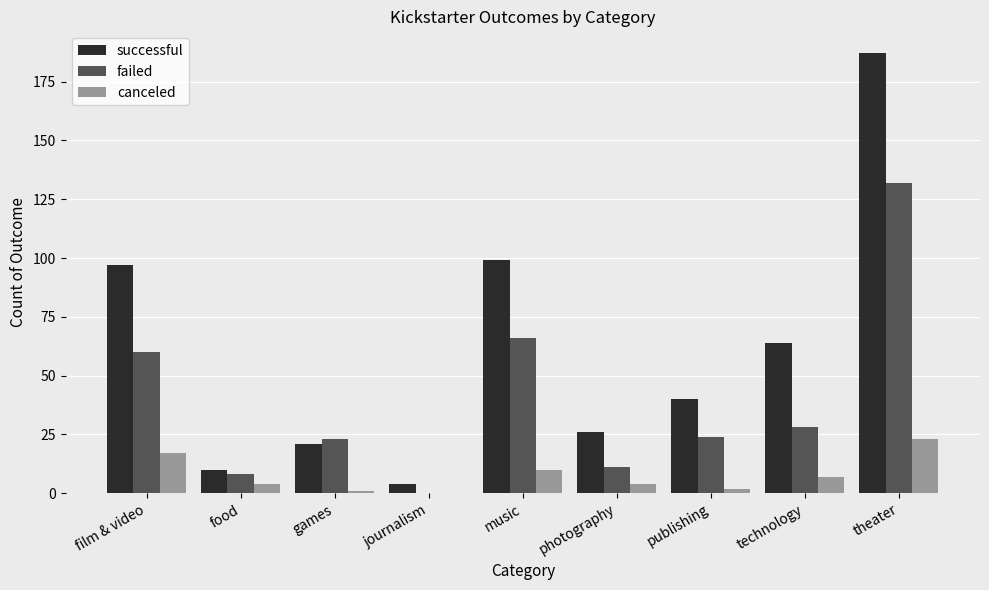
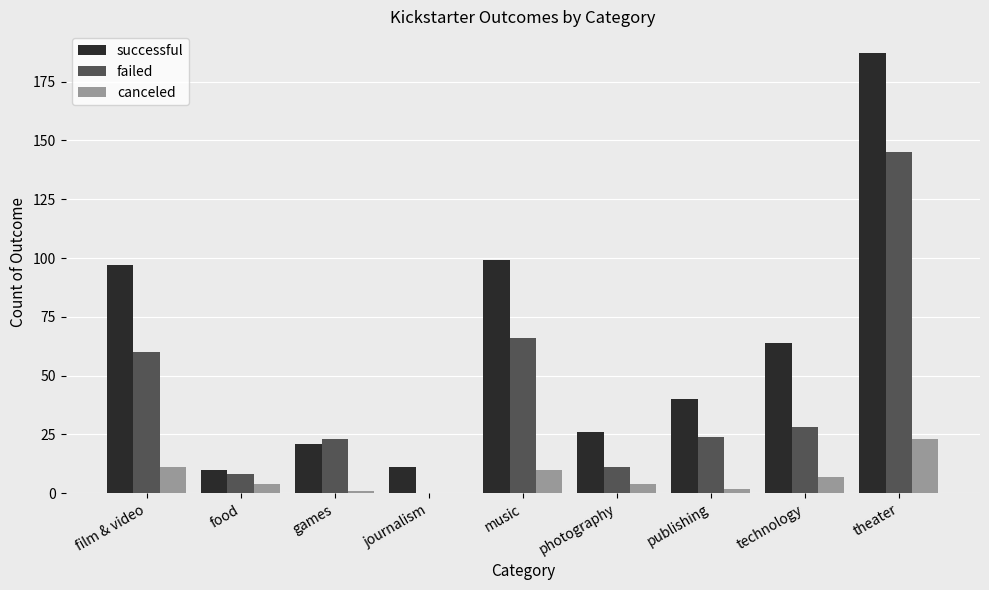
  {
    "successful": {
      "film & video": 97,
      "food": 10,
      "games": 21,
-     "journalism": 4,
+     "journalism": 11,
      "music": 99,
      "photography": 26,
      "publishing": 40,
      "technology": 64,
      "theater": 187
    },
    "failed": {
      "film & video": 60,
      "food": 8,
      "games": 23,
      "journalism": 0,
      "music": 66,
      "photography": 11,
      "publishing": 24,
      "technology": 28,
-     "theater": 132
+     "theater": 145
    },
    "canceled": {
-     "film & video": 17,
+     "film & video": 11,
      "food": 4,
      "journalism": 0,
      "music": 10,
      "photography": 4,
      "publishing": 2,
      "technology": 7,
      "theater": 23
    }
  }
